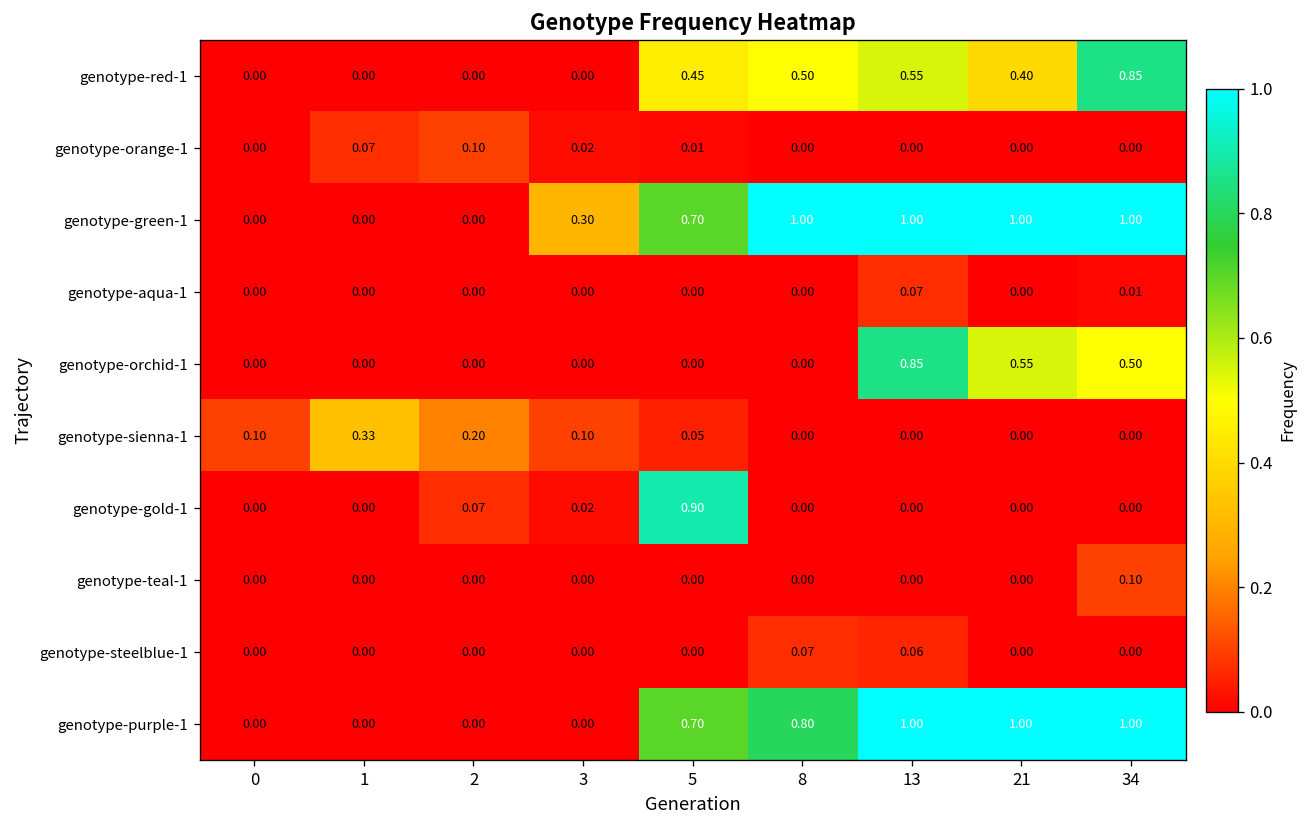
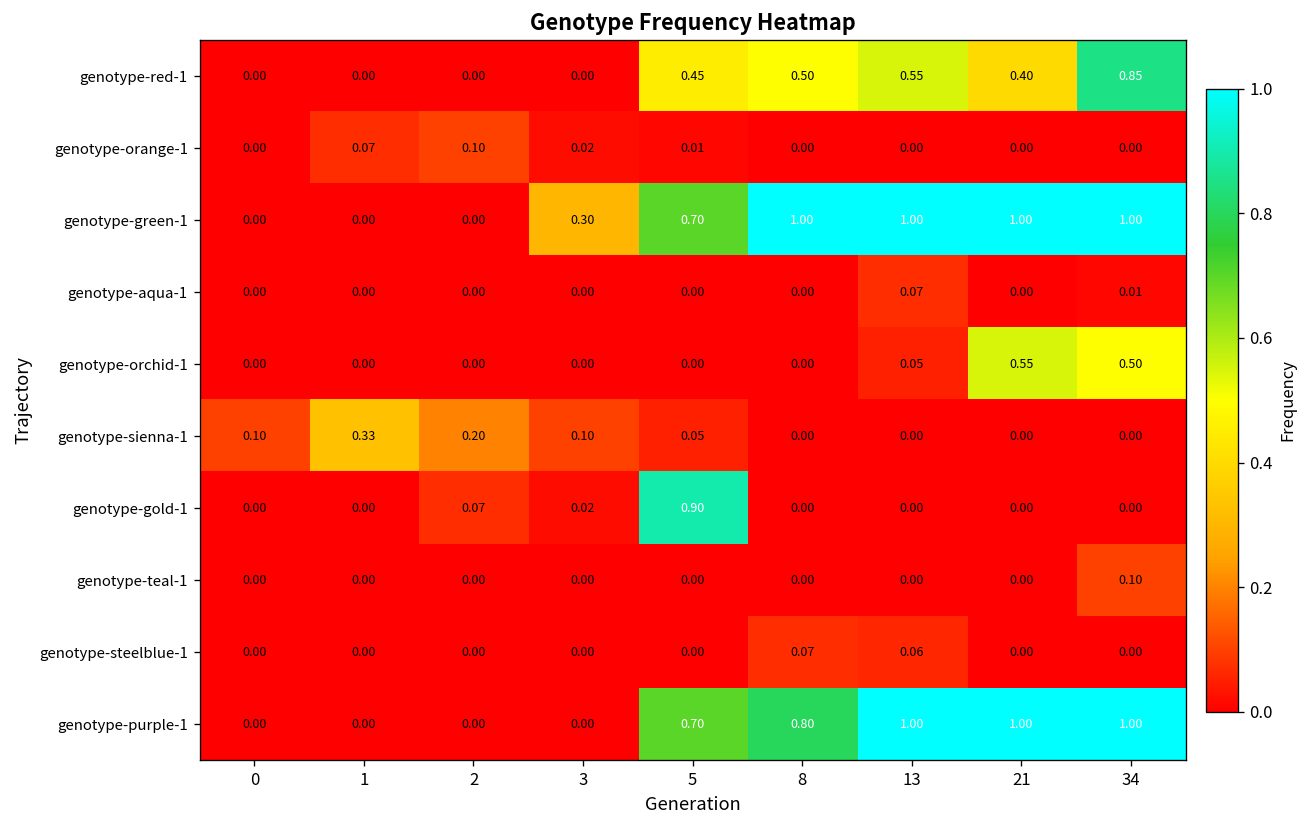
  {
    "genotype-red-1": {
      "0": 0.00,
      "1": 0.00,
      "2": 0.00,
      "3": 0.00,
      "5": 0.45,
      "8": 0.50,
      "13": 0.55,
      "21": 0.40,
      "34": 0.85
    },
    "genotype-orange-1": {
      "0": 0.00,
      "1": 0.07,
      "2": 0.10,
      "3": 0.02,
      "5": 0.01,
      "8": 0.00,
      "13": 0.00,
      "21": 0.00,
      "34": 0.00
    },
    "genotype-green-1": {
      "0": 0.00,
      "1": 0.00,
      "2": 0.00,
      "3": 0.30,
      "5": 0.70,
      "8": 1.00,
      "13": 1.00,
      "21": 1.00,
      "34": 1.00
    },
    "genotype-aqua-1": {
      "0": 0.00,
      "1": 0.00,
      "2": 0.00,
      "3": 0.00,
      "5": 0.00,
      "8": 0.00,
      "13": 0.07,
      "21": 0.00,
      "34": 0.01
    },
    "genotype-orchid-1": {
      "0": 0.00,
      "1": 0.00,
      "2": 0.00,
      "3": 0.00,
      "5": 0.00,
      "8": 0.00,
-     "13": 0.85,
+     "13": 0.05,
      "21": 0.55,
      "34": 0.50
    },
    "genotype-sienna-1": {
      "0": 0.10,
      "1": 0.33,
      "2": 0.20,
      "3": 0.10,
      "5": 0.05,
      "8": 0.00,
      "13": 0.00,
      "21": 0.00,
      "34": 0.00
    },
    "genotype-gold-1": {
      "0": 0.00,
      "1": 0.00,
      "2": 0.07,
      "3": 0.02,
      "5": 0.90,
      "8": 0.00,
      "13": 0.00,
      "21": 0.00,
      "34": 0.00
    },
    "genotype-teal-1": {
      "0": 0.00,
      "1": 0.00,
      "2": 0.00,
      "3": 0.00,
      "5": 0.00,
      "8": 0.00,
      "13": 0.00,
      "21": 0.00,
      "34": 0.10
    },
    "genotype-steelblue-1": {
      "0": 0.00,
      "1": 0.00,
      "2": 0.00,
      "3": 0.00,
      "5": 0.00,
      "8": 0.07,
      "13": 0.06,
      "21": 0.00,
      "34": 0.00
    },
    "genotype-purple-1": {
      "0": 0.00,
      "1": 0.00,
      "2": 0.00,
      "3": 0.00,
      "5": 0.70,
      "8": 0.80,
      "13": 1.00,
      "21": 1.00,
      "34": 1.00
    }
  }
